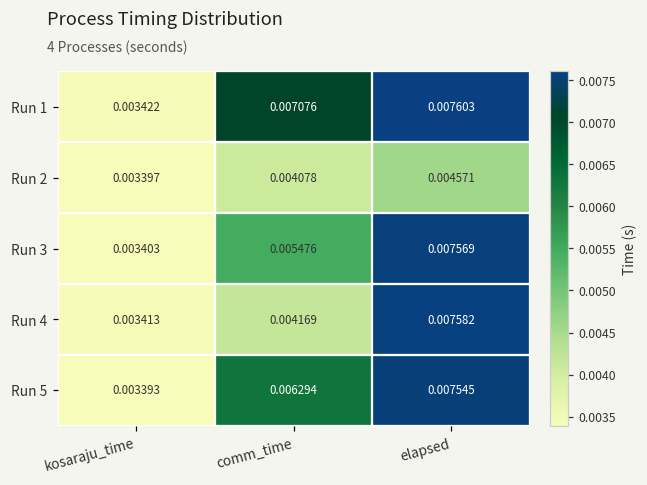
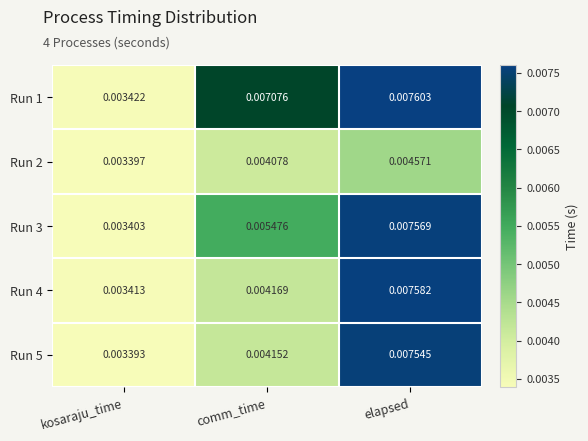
  {
    "Run 1": {
      "kosaraju_time": 0.003422,
      "comm_time": 0.007076,
      "elapsed": 0.007603
    },
    "Run 2": {
      "kosaraju_time": 0.003397,
      "comm_time": 0.004078,
      "elapsed": 0.004571
    },
    "Run 3": {
      "kosaraju_time": 0.003403,
      "comm_time": 0.005476,
      "elapsed": 0.007569
    },
    "Run 4": {
      "kosaraju_time": 0.003413,
      "comm_time": 0.004169,
      "elapsed": 0.007582
    },
    "Run 5": {
      "kosaraju_time": 0.003393,
-     "comm_time": 0.006294,
+     "comm_time": 0.004152,
      "elapsed": 0.007545
    }
  }
